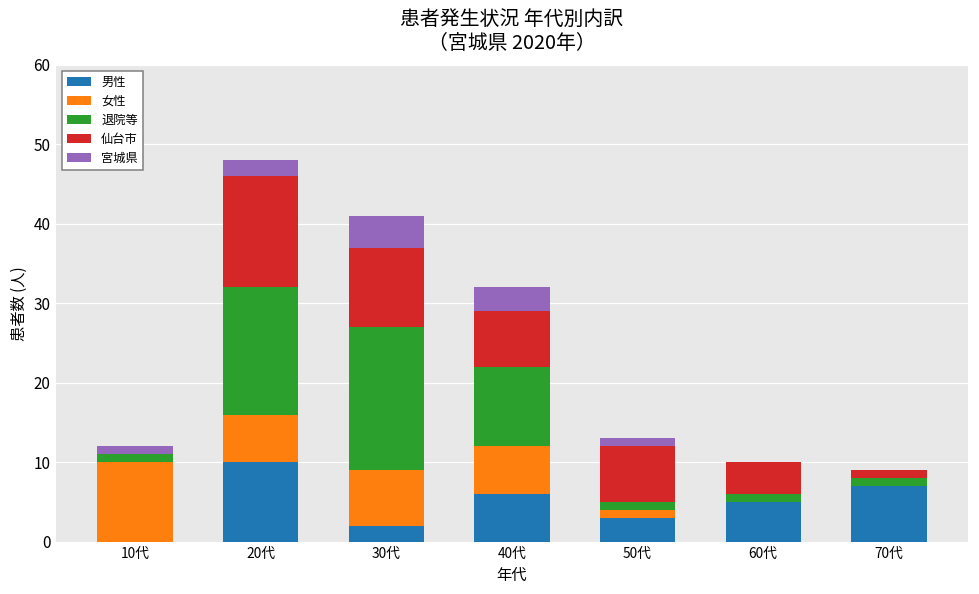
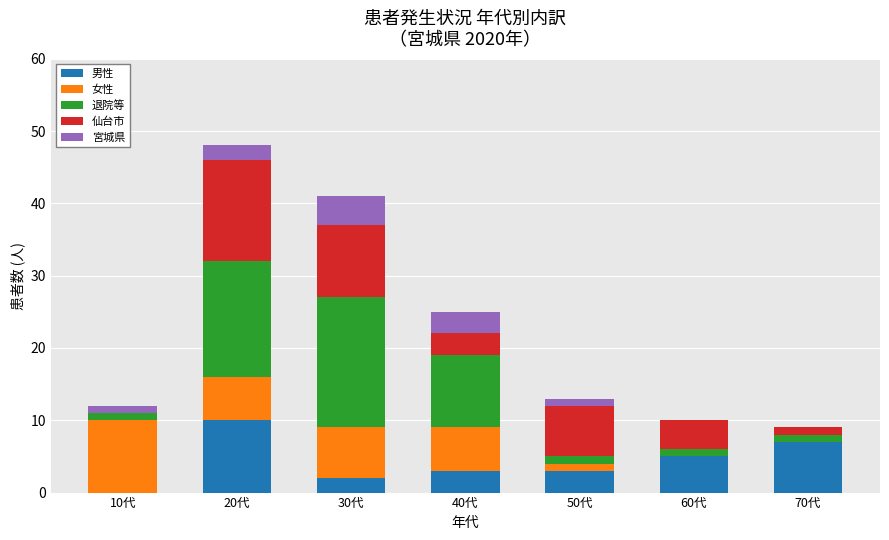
  {
    "男性": {
      "10代": 0,
      "20代": 10,
      "30代": 2,
-     "40代": 6,
+     "40代": 3,
      "50代": 3,
      "60代": 5,
      "70代": 7
    },
    "女性": {
      "10代": 10,
      "20代": 6,
      "30代": 7,
      "40代": 6,
      "50代": 1,
      "60代": 0,
      "70代": 0
    },
    "退院等": {
      "10代": 1,
      "20代": 16,
      "30代": 18,
      "40代": 10,
      "50代": 1,
      "60代": 1,
      "70代": 1
    },
    "仙台市": {
      "10代": 0,
      "20代": 14,
      "30代": 10,
-     "40代": 7,
+     "40代": 3,
      "50代": 7,
      "60代": 4,
      "70代": 1
    },
    "宮城県": {
      "10代": 1,
      "20代": 2,
      "30代": 4,
      "40代": 3,
      "50代": 1,
      "60代": 0,
      "70代": 0
    }
  }
